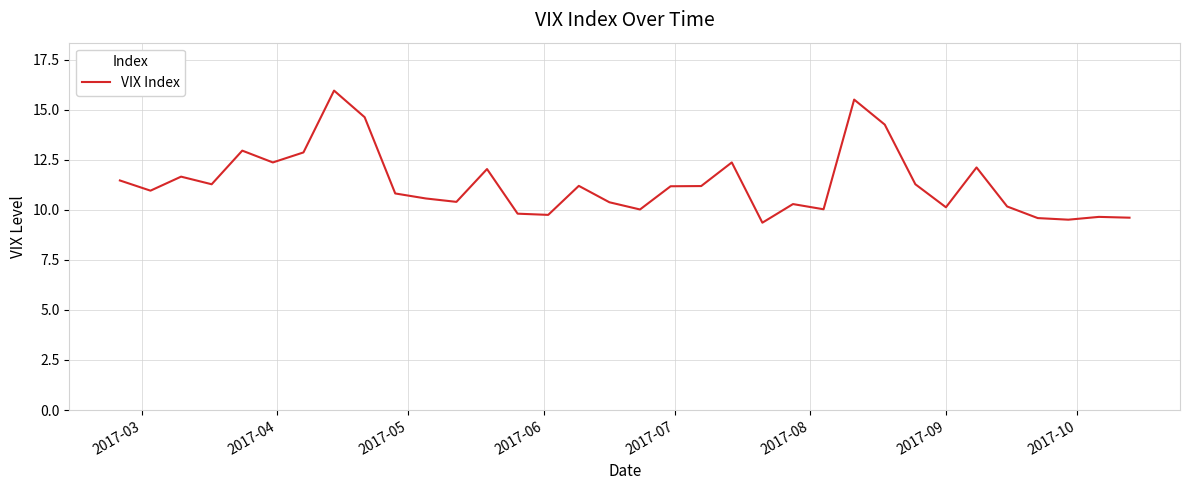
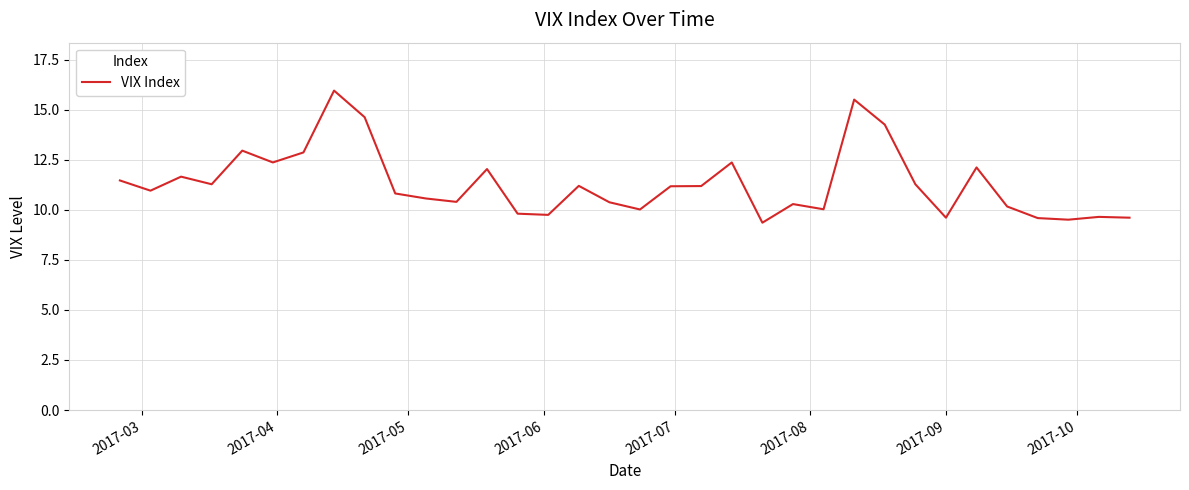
  {
-   "2017-09": 10.1
+   "2017-09": 9.6
  }
